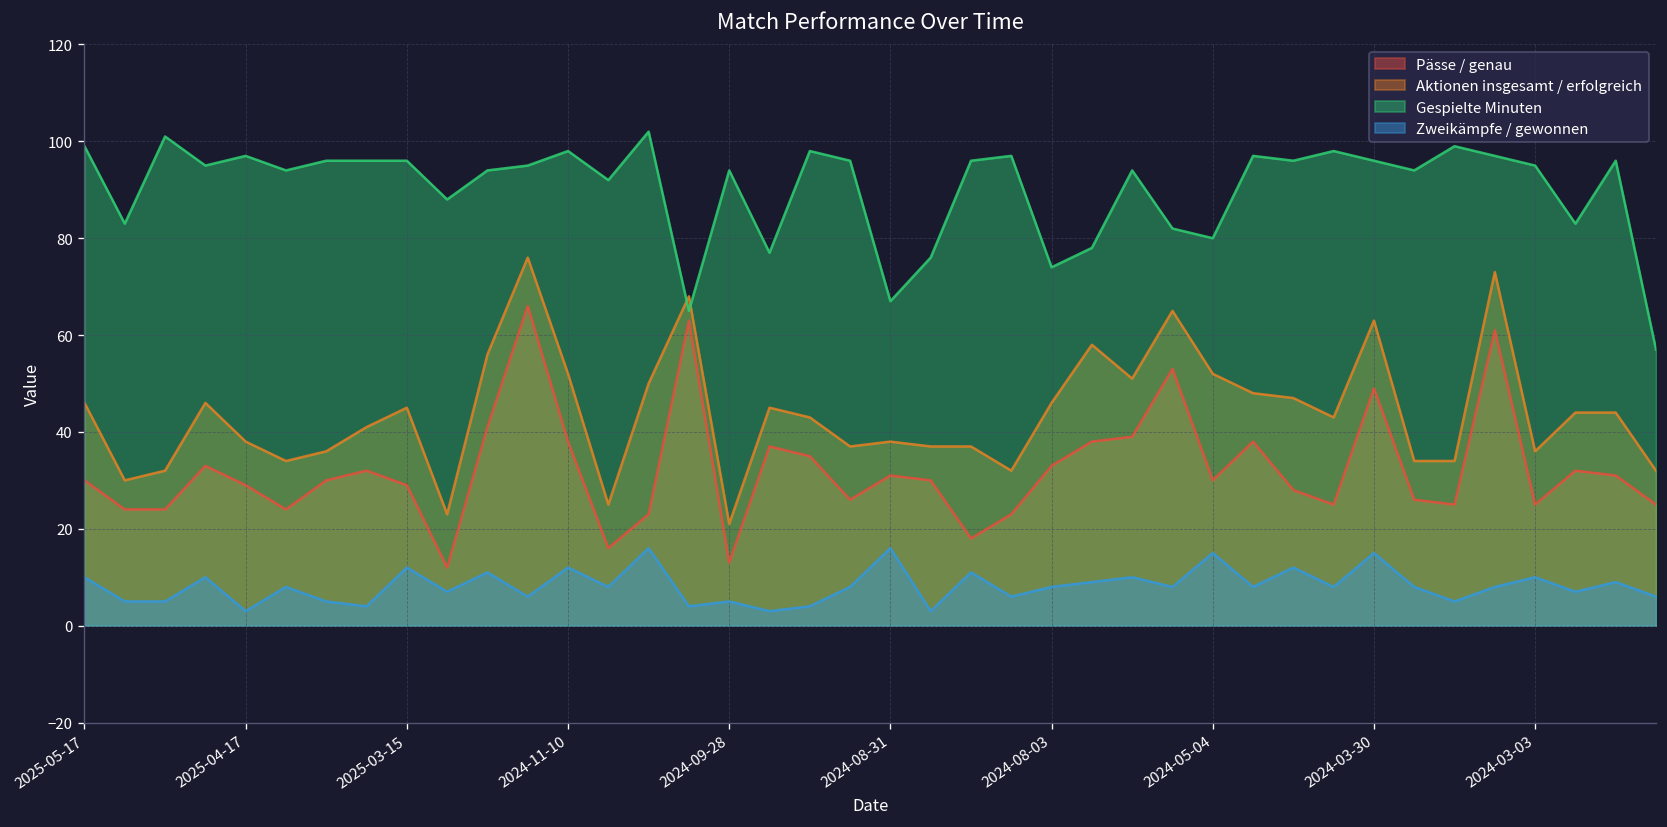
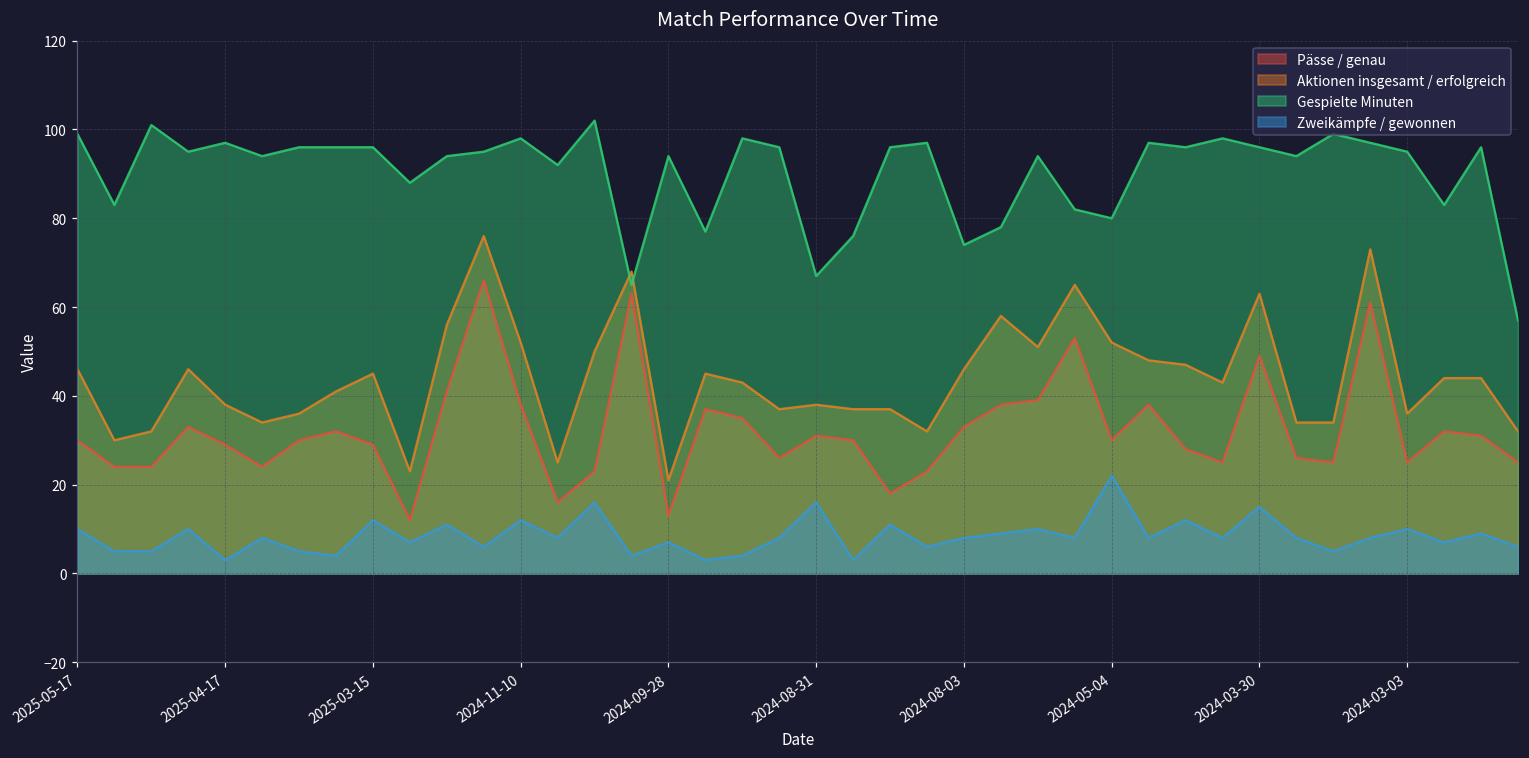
  {
    "Gespielte Minuten": {
      "2025-05-17": 99,
      "2025-04-17": 97,
      "2025-03-15": 96,
      "2024-11-10": 98,
      "2024-09-28": 94,
      "2024-08-31": 67,
      "2024-08-03": 74,
      "2024-05-04": 80,
      "2024-03-30": 96,
      "2024-03-03": 95
    },
    "Zweikämpfe / gewonnen": {
      "2025-05-17": 10,
      "2025-04-17": 3,
      "2025-03-15": 12,
      "2024-11-10": 12,
-     "2024-09-28": 5,
+     "2024-09-28": 7,
      "2024-08-31": 16,
      "2024-08-03": 8,
-     "2024-05-04": 15,
+     "2024-05-04": 22,
      "2024-03-30": 15,
      "2024-03-03": 10
    }
  }
